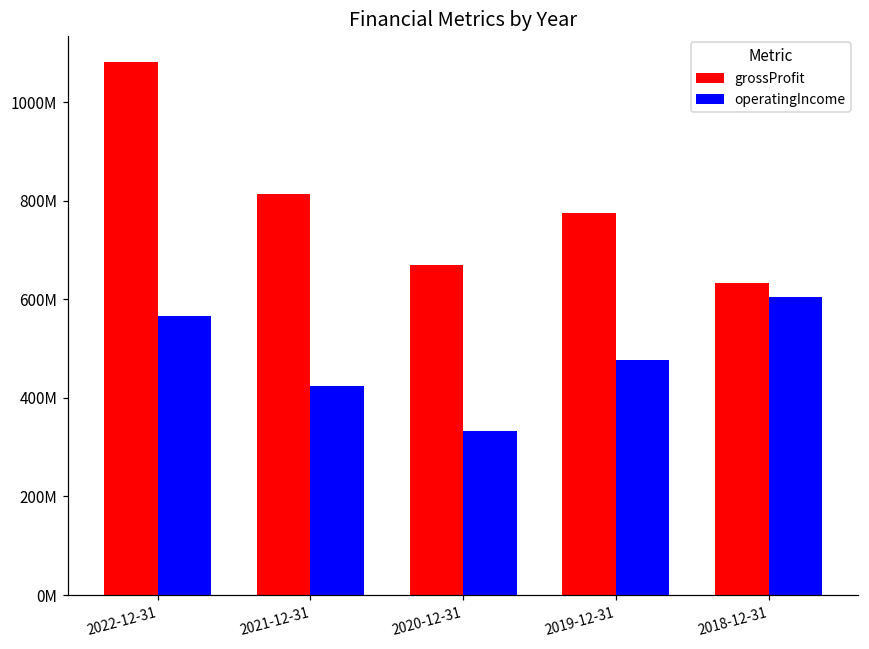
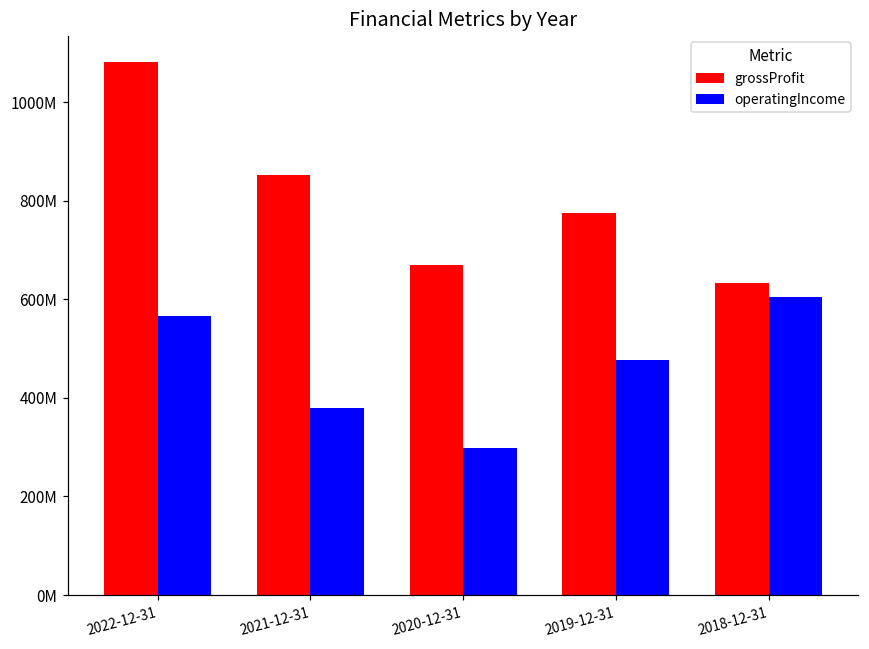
  {
    "grossProfit": {
      "2022-12-31": 1080000000,
-     "2021-12-31": 810000000,
+     "2021-12-31": 850000000,
      "2020-12-31": 670000000,
      "2019-12-31": 780000000,
      "2018-12-31": 630000000
    },
    "operatingIncome": {
      "2022-12-31": 570000000,
-     "2021-12-31": 420000000,
-     "2020-12-31": 330000000,
+     "2021-12-31": 380000000,
+     "2020-12-31": 300000000,
      "2019-12-31": 480000000,
      "2018-12-31": 610000000
    }
  }
